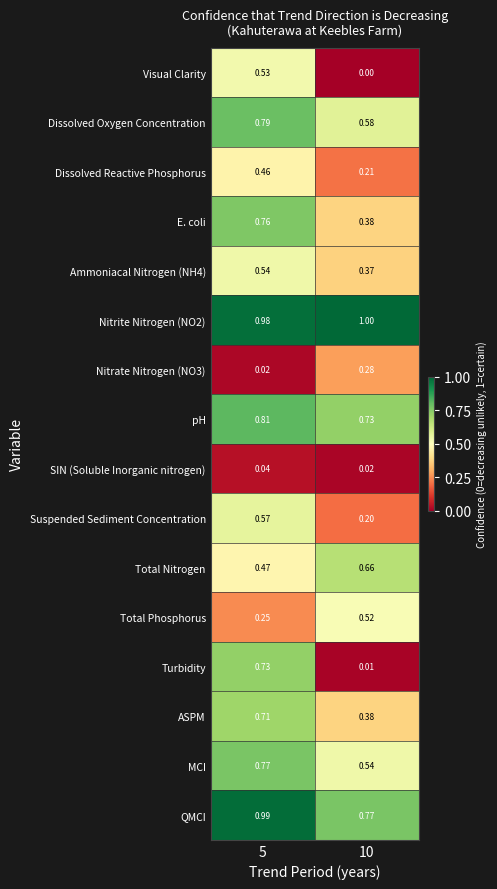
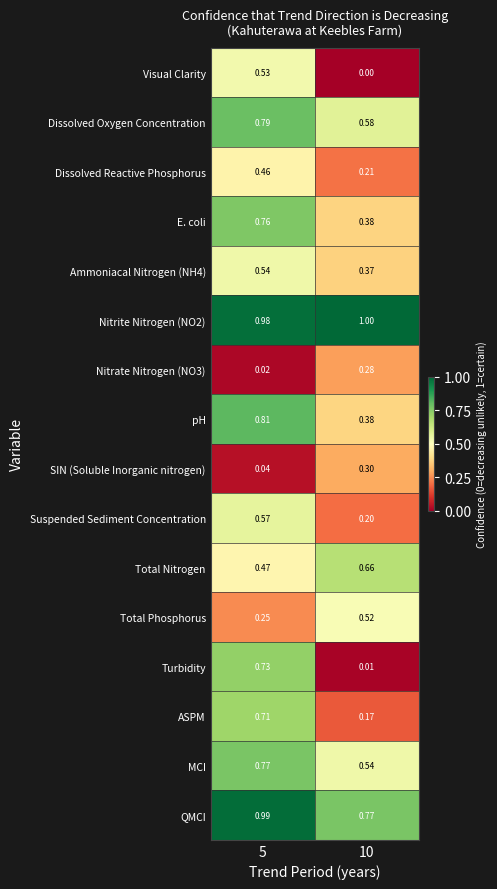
  {
    "Visual Clarity": {
      "5": 0.53,
      "10": 0.00
    },
    "Dissolved Oxygen Concentration": {
      "5": 0.79,
      "10": 0.58
    },
    "Dissolved Reactive Phosphorus": {
      "5": 0.46,
      "10": 0.21
    },
    "E. coli": {
      "5": 0.76,
      "10": 0.38
    },
    "Ammoniacal Nitrogen (NH4)": {
      "5": 0.54,
      "10": 0.37
    },
    "Nitrite Nitrogen (NO2)": {
      "5": 0.98,
      "10": 1.00
    },
    "Nitrate Nitrogen (NO3)": {
      "5": 0.02,
      "10": 0.28
    },
    "pH": {
      "5": 0.81,
-     "10": 0.73
+     "10": 0.38
    },
    "SIN (Soluble Inorganic nitrogen)": {
      "5": 0.04,
-     "10": 0.02
+     "10": 0.30
    },
    "Suspended Sediment Concentration": {
      "5": 0.57,
      "10": 0.20
    },
    "Total Nitrogen": {
      "5": 0.47,
      "10": 0.66
    },
    "Total Phosphorus": {
      "5": 0.25,
      "10": 0.52
    },
    "Turbidity": {
      "5": 0.73,
      "10": 0.01
    },
    "ASPM": {
      "5": 0.71,
-     "10": 0.38
+     "10": 0.17
    },
    "MCI": {
      "5": 0.77,
      "10": 0.54
    },
    "QMCI": {
      "5": 0.99,
      "10": 0.77
    }
  }
